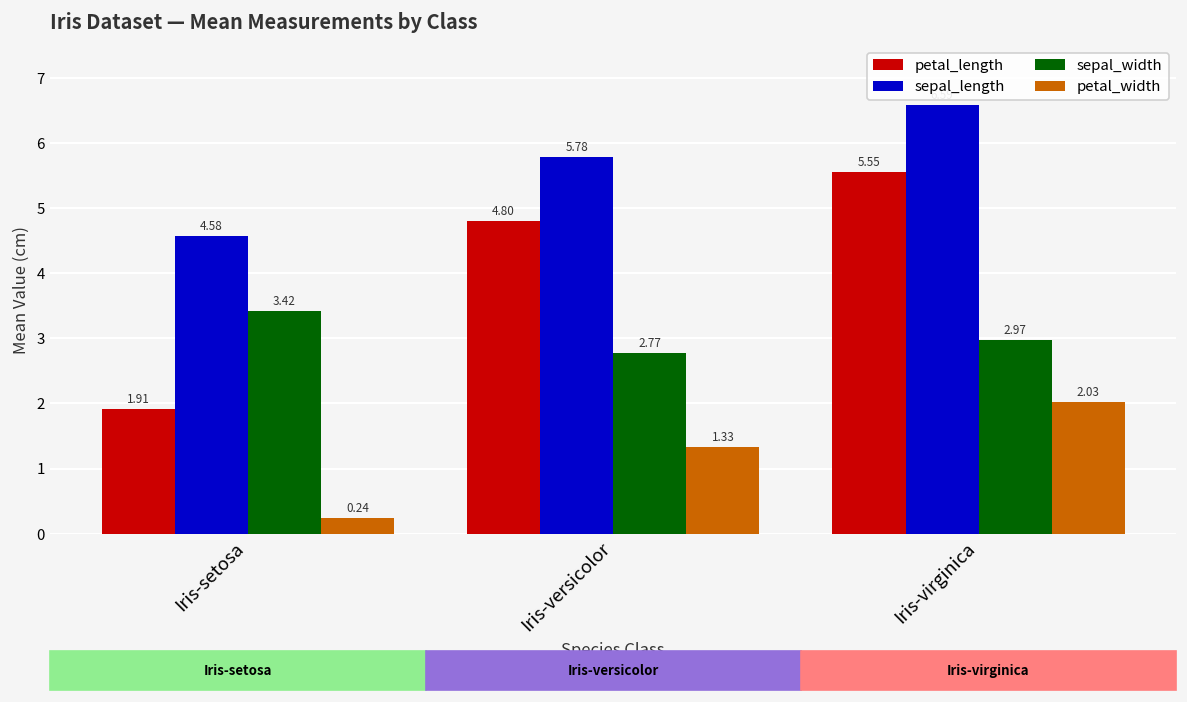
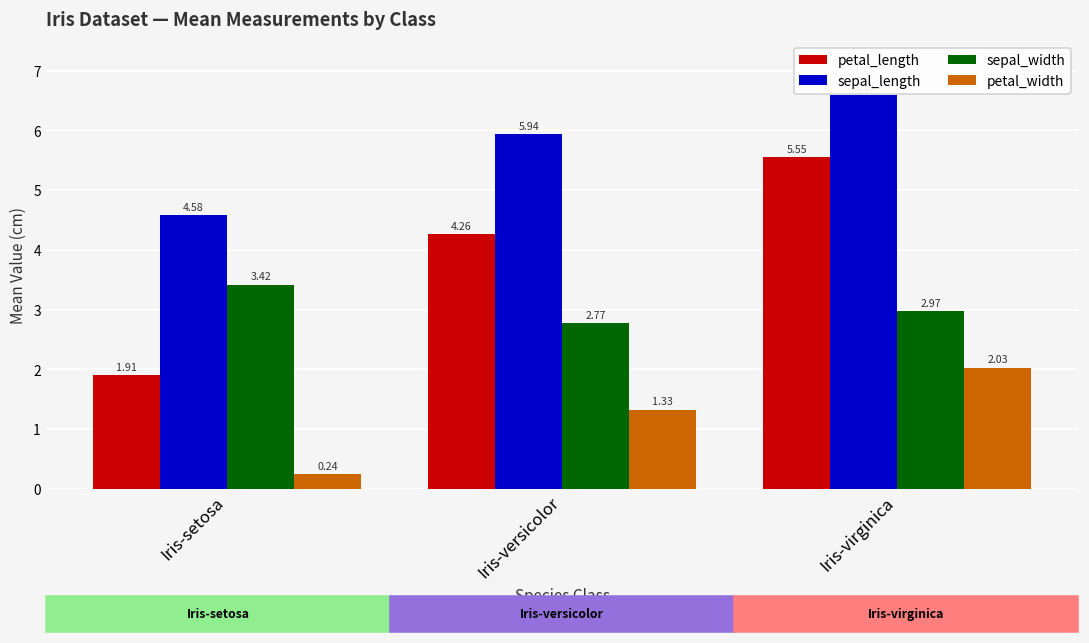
  {
    "petal_length": {
      "Iris-setosa": 1.91,
-     "Iris-versicolor": 4.80,
+     "Iris-versicolor": 4.26,
      "Iris-virginica": 5.55
    },
    "sepal_length": {
      "Iris-setosa": 4.58,
-     "Iris-versicolor": 5.78
+     "Iris-versicolor": 5.94
    },
    "sepal_width": {
      "Iris-setosa": 3.42,
      "Iris-versicolor": 2.77,
      "Iris-virginica": 2.97
    },
    "petal_width": {
      "Iris-setosa": 0.24,
      "Iris-versicolor": 1.33,
      "Iris-virginica": 2.03
    }
  }
